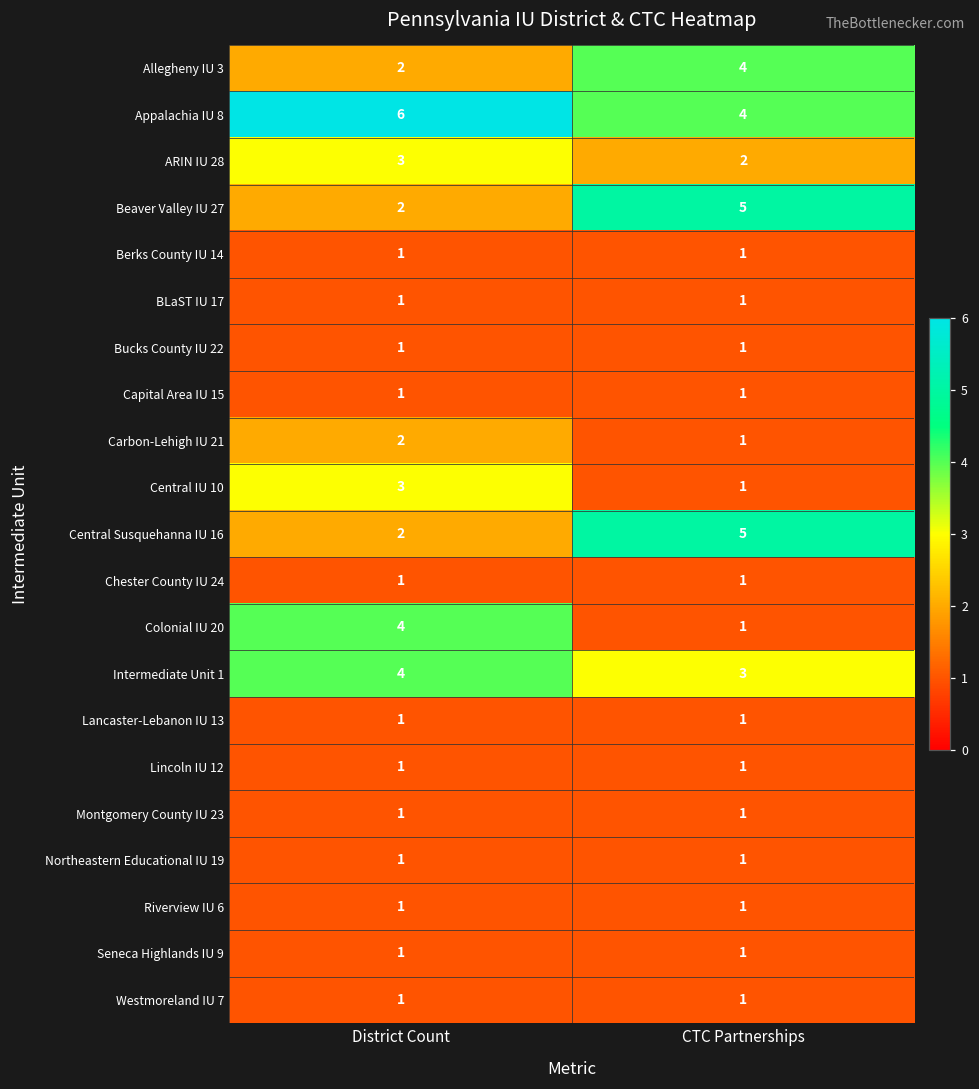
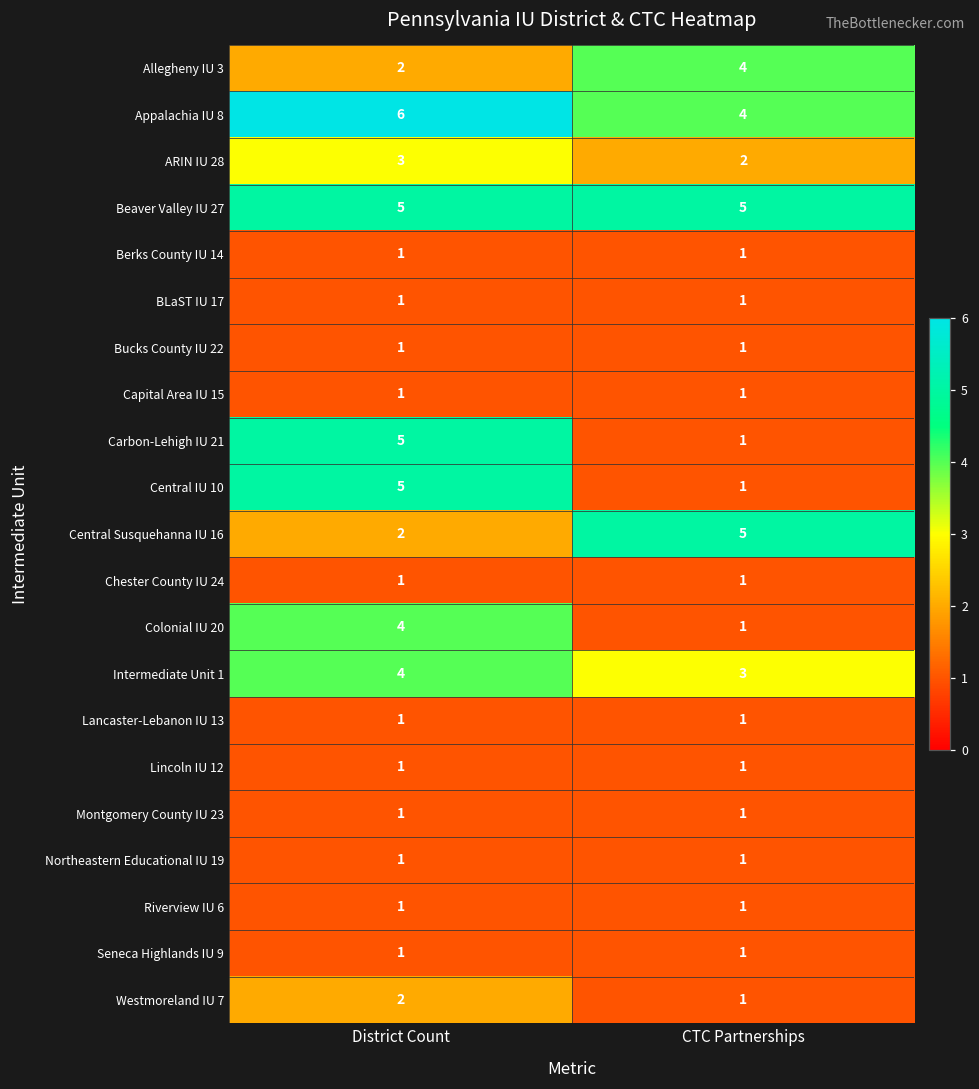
  {
    "Allegheny IU 3": {
      "District Count": 2,
      "CTC Partnerships": 4
    },
    "Appalachia IU 8": {
      "District Count": 6,
      "CTC Partnerships": 4
    },
    "ARIN IU 28": {
      "District Count": 3,
      "CTC Partnerships": 2
    },
    "Beaver Valley IU 27": {
-     "District Count": 2,
+     "District Count": 5,
      "CTC Partnerships": 5
    },
    "Berks County IU 14": {
      "District Count": 1,
      "CTC Partnerships": 1
    },
    "BLaST IU 17": {
      "District Count": 1,
      "CTC Partnerships": 1
    },
    "Bucks County IU 22": {
      "District Count": 1,
      "CTC Partnerships": 1
    },
    "Capital Area IU 15": {
      "District Count": 1,
      "CTC Partnerships": 1
    },
    "Carbon-Lehigh IU 21": {
-     "District Count": 2,
+     "District Count": 5,
      "CTC Partnerships": 1
    },
    "Central IU 10": {
-     "District Count": 3,
+     "District Count": 5,
      "CTC Partnerships": 1
    },
    "Central Susquehanna IU 16": {
      "District Count": 2,
      "CTC Partnerships": 5
    },
    "Chester County IU 24": {
      "District Count": 1,
      "CTC Partnerships": 1
    },
    "Colonial IU 20": {
      "District Count": 4,
      "CTC Partnerships": 1
    },
    "Intermediate Unit 1": {
      "District Count": 4,
      "CTC Partnerships": 3
    },
    "Lancaster-Lebanon IU 13": {
      "District Count": 1,
      "CTC Partnerships": 1
    },
    "Lincoln IU 12": {
      "District Count": 1,
      "CTC Partnerships": 1
    },
    "Montgomery County IU 23": {
      "District Count": 1,
      "CTC Partnerships": 1
    },
    "Northeastern Educational IU 19": {
      "District Count": 1,
      "CTC Partnerships": 1
    },
    "Riverview IU 6": {
      "District Count": 1,
      "CTC Partnerships": 1
    },
    "Seneca Highlands IU 9": {
      "District Count": 1,
      "CTC Partnerships": 1
    },
    "Westmoreland IU 7": {
-     "District Count": 1,
+     "District Count": 2,
      "CTC Partnerships": 1
    }
  }
